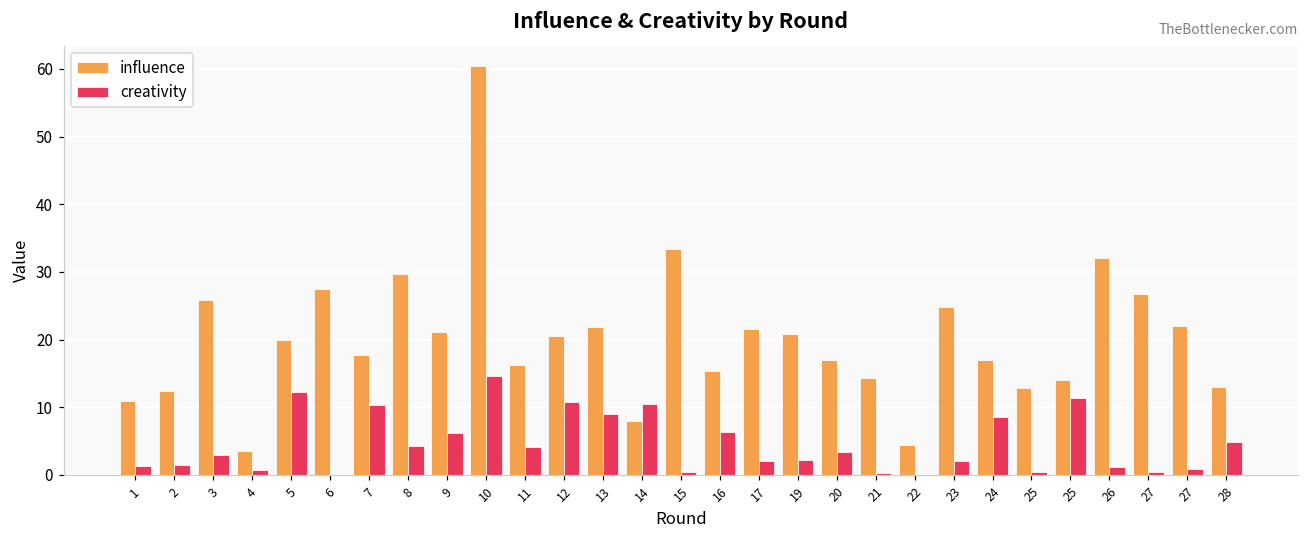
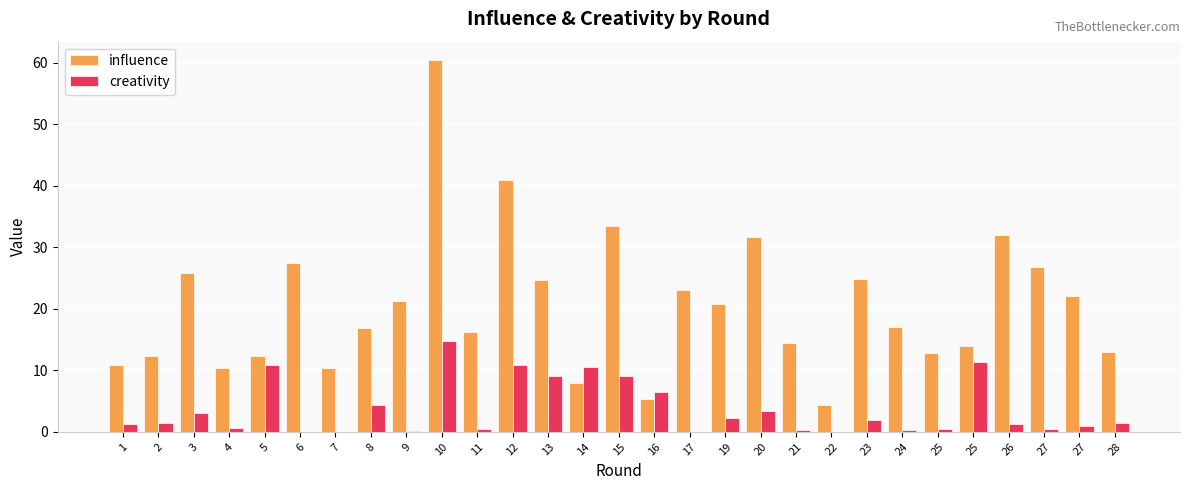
  {
    "influence": {
      "1": 11,
      "2": 12,
      "3": 26,
-     "4": 4,
-     "5": 20,
+     "4": 10,
+     "5": 12,
      "6": 28,
-     "7": 18,
-     "8": 30,
+     "7": 10,
+     "8": 17,
      "9": 21,
      "10": 60,
      "11": 16,
-     "12": 21,
-     "13": 22,
+     "12": 41,
+     "13": 25,
      "14": 8,
      "15": 33,
-     "16": 15,
-     "17": 22,
+     "16": 5,
+     "17": 23,
      "19": 21,
-     "20": 17,
+     "20": 32,
      "21": 14,
      "22": 4,
      "23": 25,
      "24": 17,
      "26": 32,
      "28": 13
    },
    "creativity": {
      "1": 1,
      "2": 2,
      "3": 3,
      "4": 1,
-     "5": 12,
+     "5": 11,
      "6": 0,
-     "7": 10,
+     "7": 0,
      "8": 4,
-     "9": 6,
+     "9": 0,
      "10": 15,
-     "11": 4,
+     "11": 1,
      "12": 11,
      "13": 9,
      "14": 11,
-     "15": 1,
+     "15": 9,
      "16": 6,
-     "17": 2,
+     "17": 0,
      "19": 2,
      "20": 3,
      "22": 0,
      "23": 2,
-     "24": 9,
+     "24": 0,
      "26": 1,
-     "28": 5
+     "28": 1
    }
  }
